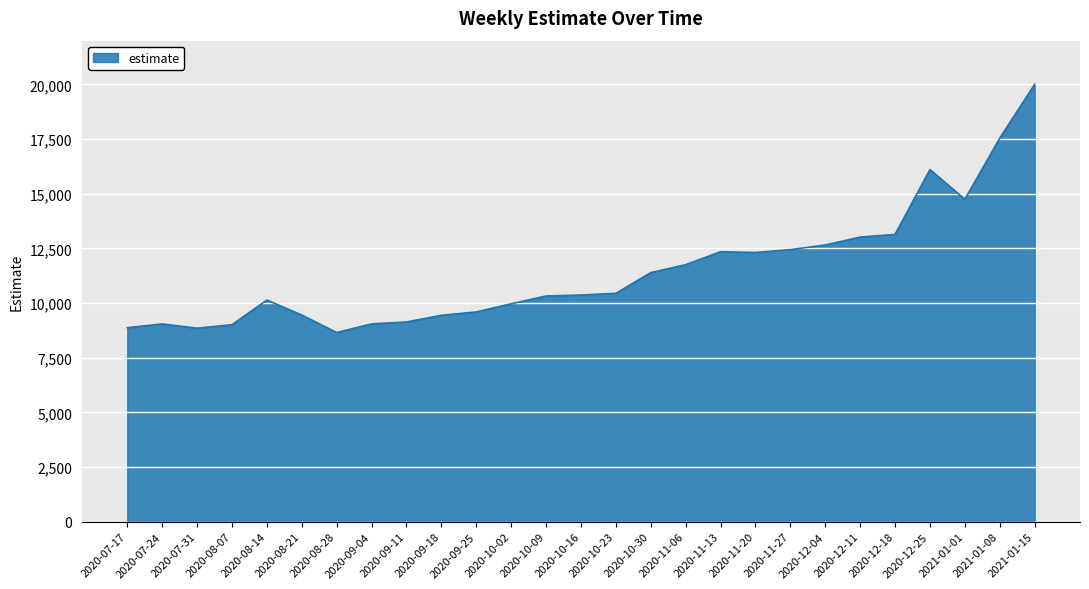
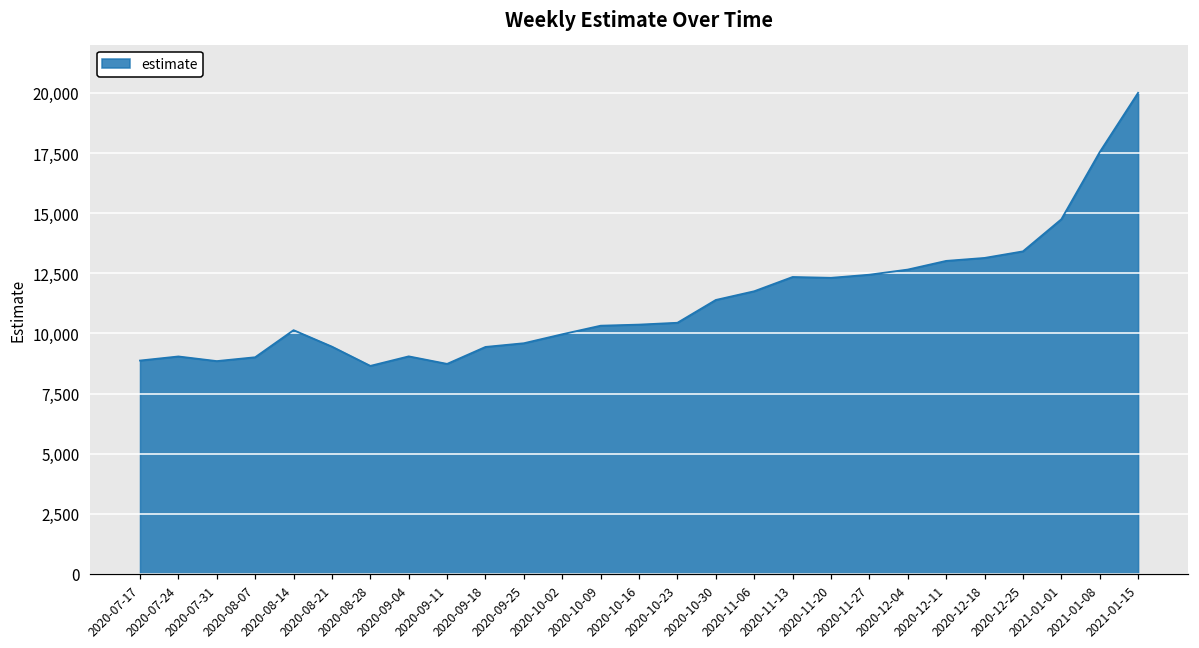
  {
    "2020-07-17": "8,900",
    "2020-07-24": "9,000",
    "2020-07-31": "8,900",
    "2020-08-07": "9,000",
    "2020-08-14": "10,100",
    "2020-08-21": "9,500",
    "2020-08-28": "8,700",
    "2020-09-04": "9,000",
-   "2020-09-11": "9,100",
+   "2020-09-11": "8,700",
    "2020-09-18": "9,400",
    "2020-09-25": "9,600",
    "2020-10-02": "10,000",
    "2020-10-09": "10,300",
    "2020-10-16": "10,400",
    "2020-10-23": "10,400",
    "2020-10-30": "11,400",
    "2020-11-06": "11,800",
    "2020-11-13": "12,300",
    "2020-11-20": "12,300",
    "2020-11-27": "12,400",
    "2020-12-04": "12,700",
    "2020-12-11": "13,000",
    "2020-12-18": "13,100",
-   "2020-12-25": "16,100",
+   "2020-12-25": "13,400",
    "2021-01-01": "14,700",
    "2021-01-08": "17,500",
    "2021-01-15": "20,000"
  }
